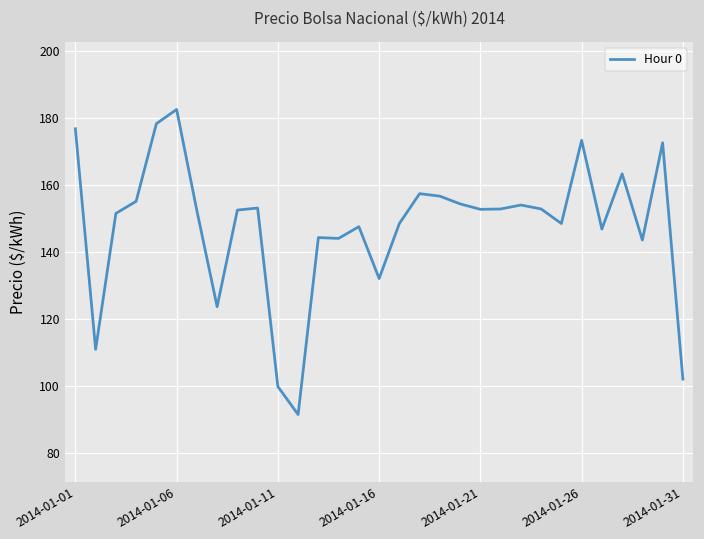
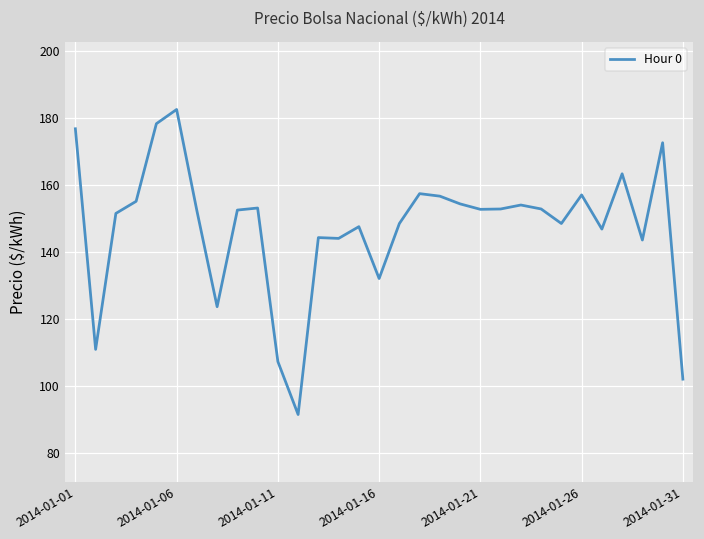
  {
    "2014-01-01": 177,
    "2014-01-06": 182,
-   "2014-01-11": 100,
+   "2014-01-11": 107,
    "2014-01-16": 132,
    "2014-01-21": 153,
-   "2014-01-26": 173,
+   "2014-01-26": 157,
    "2014-01-31": 102
  }
